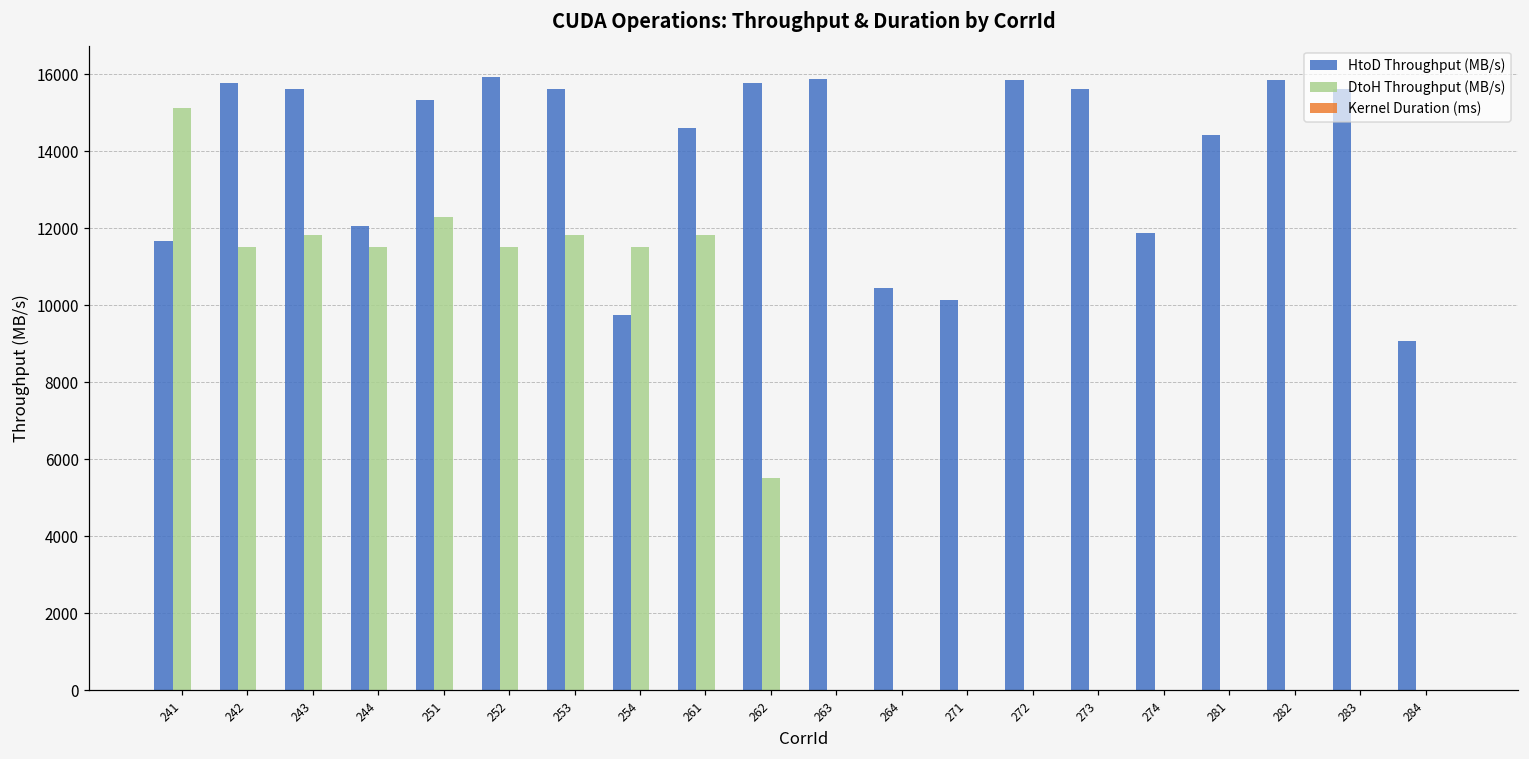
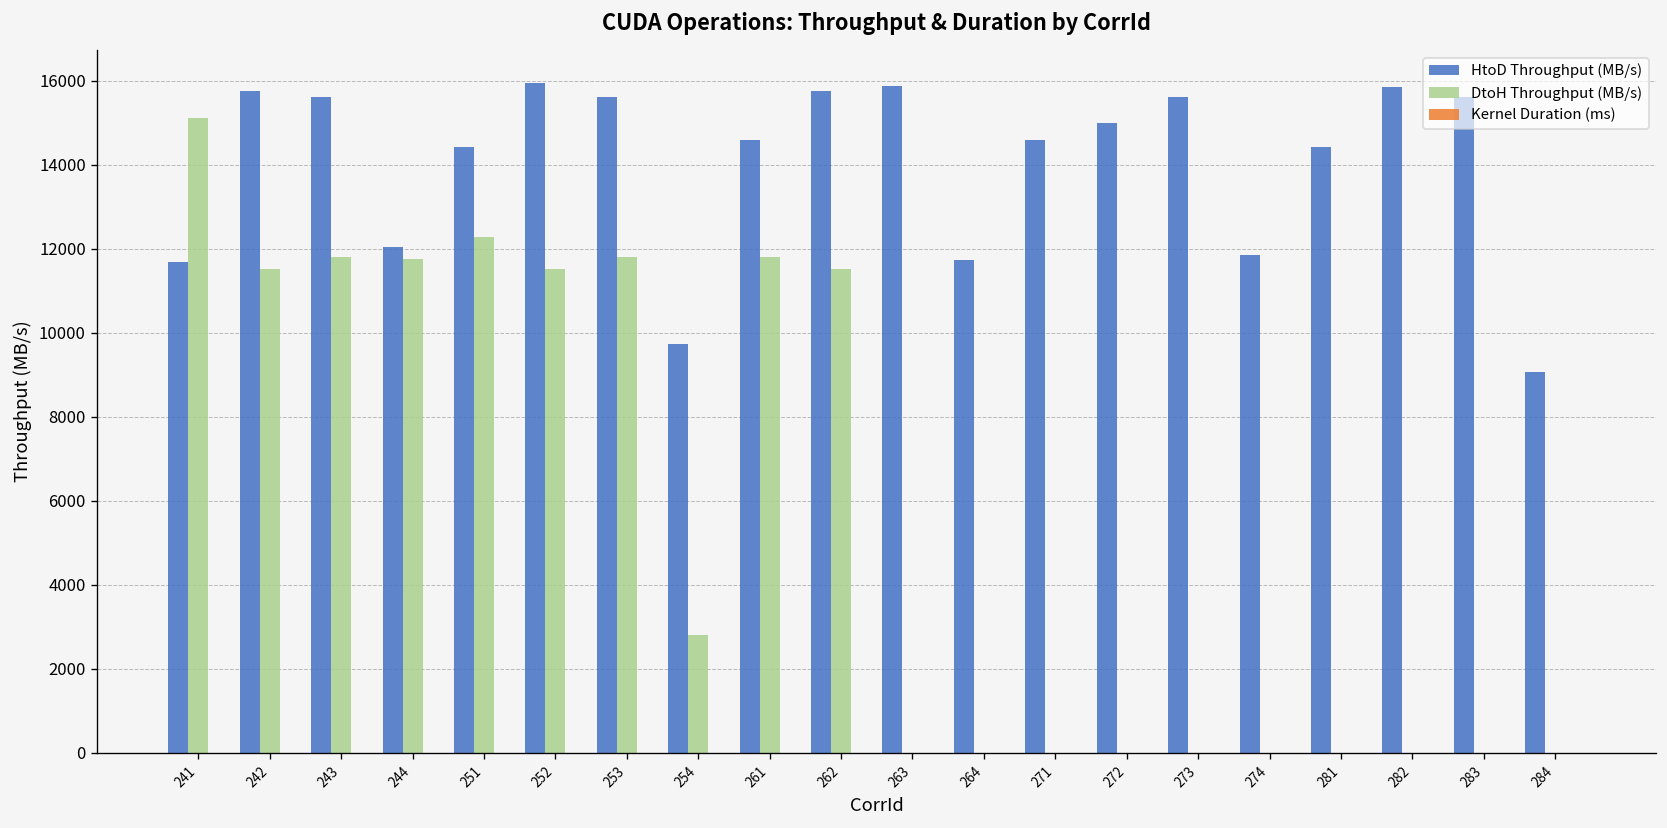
  {
    "HtoD Throughput (MB/s)": {
      "241": 11700,
      "242": 15800,
      "243": 15600,
      "244": 12000,
-     "251": 15300,
+     "251": 14400,
      "252": 15900,
      "253": 15600,
      "254": 9700,
      "261": 14600,
      "262": 15800,
      "263": 15900,
-     "264": 10400,
-     "271": 10100,
-     "272": 15900,
+     "264": 11700,
+     "271": 14600,
+     "272": 15000,
      "273": 15600,
      "274": 11900,
      "281": 14400,
      "282": 15900,
      "284": 9100
    },
    "DtoH Throughput (MB/s)": {
      "241": 15100,
      "242": 11500,
      "243": 11800,
-     "244": 11500,
+     "244": 11800,
      "251": 12300,
      "252": 11500,
      "253": 11800,
-     "254": 11500,
+     "254": 2800,
      "261": 11800,
-     "262": 5500,
+     "262": 11500,
      "263": 0,
      "264": 0,
      "271": 0,
      "272": 0,
      "273": 0,
      "274": 0,
      "281": 0,
      "282": 0,
      "283": 0,
      "284": 0
    },
    "Kernel Duration (ms)": {
      "263": 0,
      "264": 0,
      "271": 0,
      "272": 0,
      "273": 0,
      "274": 0,
      "281": 0,
      "282": 0,
      "283": 0,
      "284": 0
    }
  }
